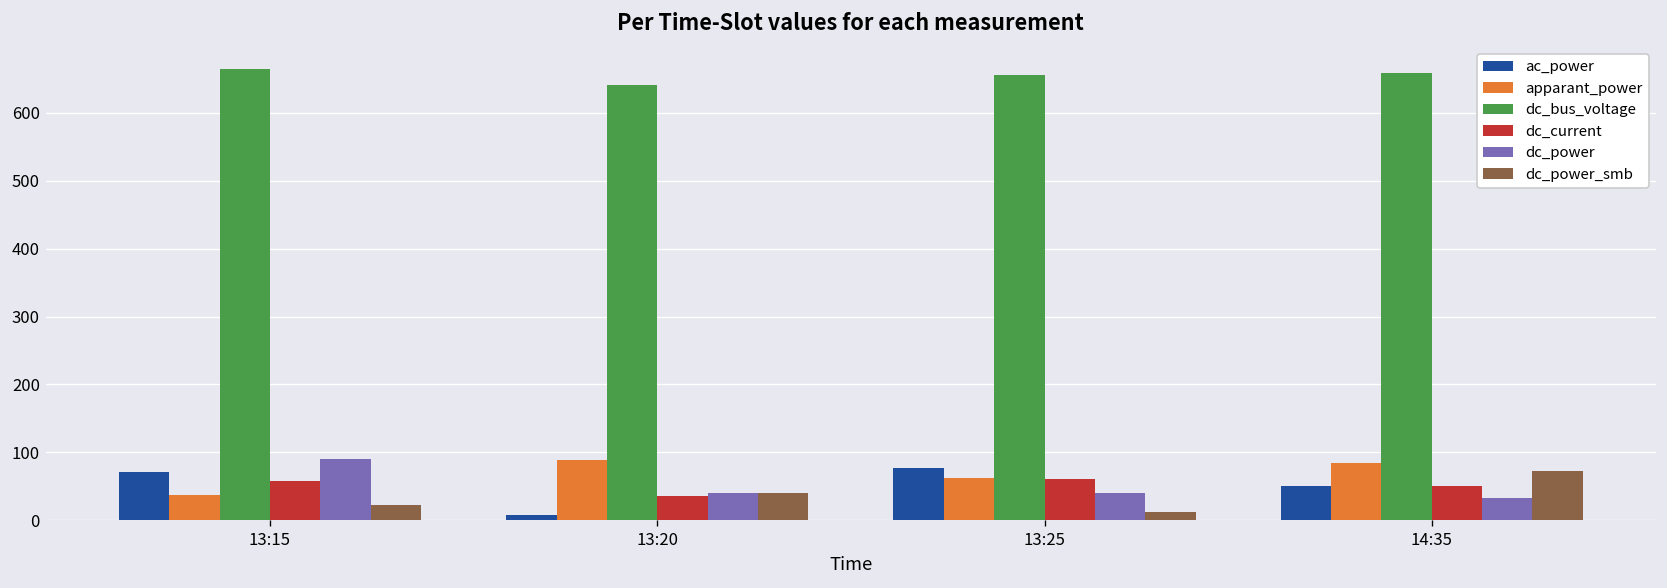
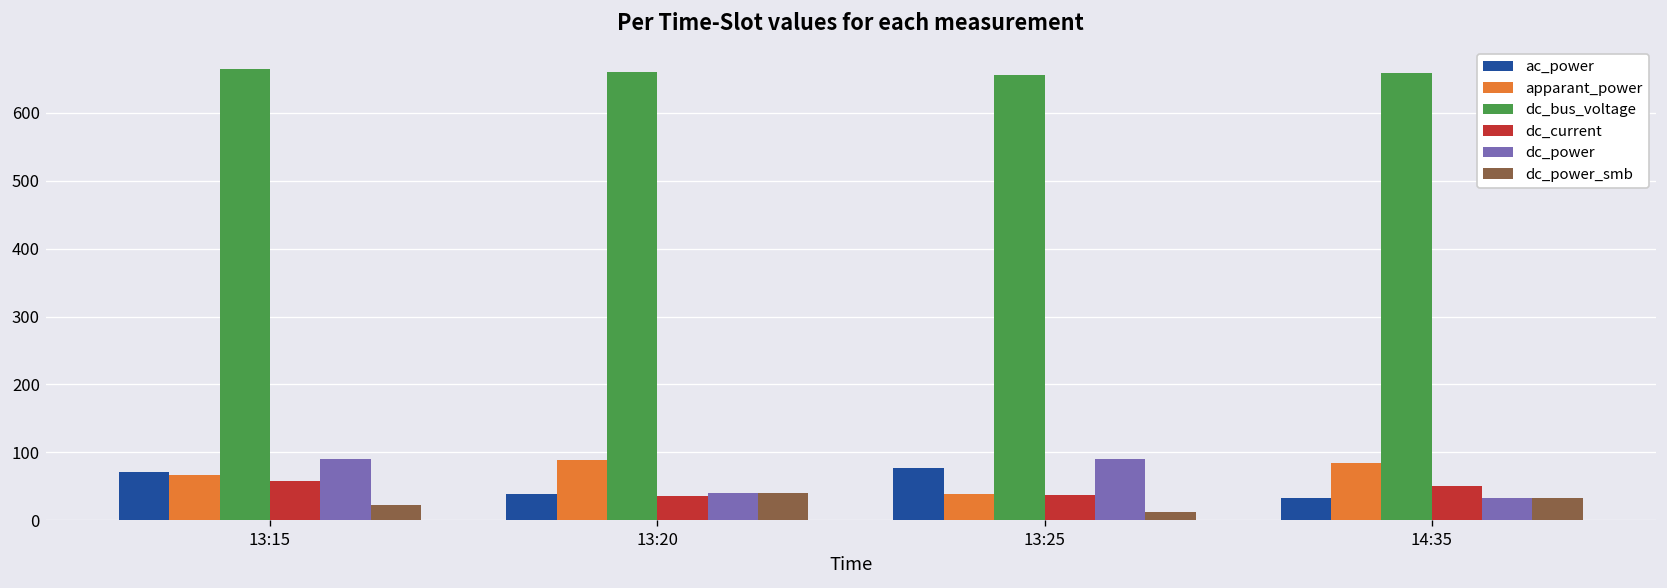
  {
    "ac_power": {
      "13:15": 70,
-     "13:20": 10,
+     "13:20": 40,
      "13:25": 80,
-     "14:35": 50
+     "14:35": 30
    },
    "apparant_power": {
-     "13:15": 40,
+     "13:15": 70,
      "13:20": 90,
-     "13:25": 60,
+     "13:25": 40,
      "14:35": 80
    },
    "dc_bus_voltage": {
      "13:15": 660,
-     "13:20": 640,
+     "13:20": 660,
      "13:25": 650,
      "14:35": 660
    },
    "dc_current": {
      "13:15": 60,
      "13:20": 40,
-     "13:25": 60,
+     "13:25": 40,
      "14:35": 50
    },
    "dc_power": {
      "13:15": 90,
      "13:20": 40,
-     "13:25": 40,
+     "13:25": 90,
      "14:35": 30
    },
    "dc_power_smb": {
      "13:15": 20,
      "13:20": 40,
      "13:25": 10,
-     "14:35": 70
+     "14:35": 30
    }
  }
